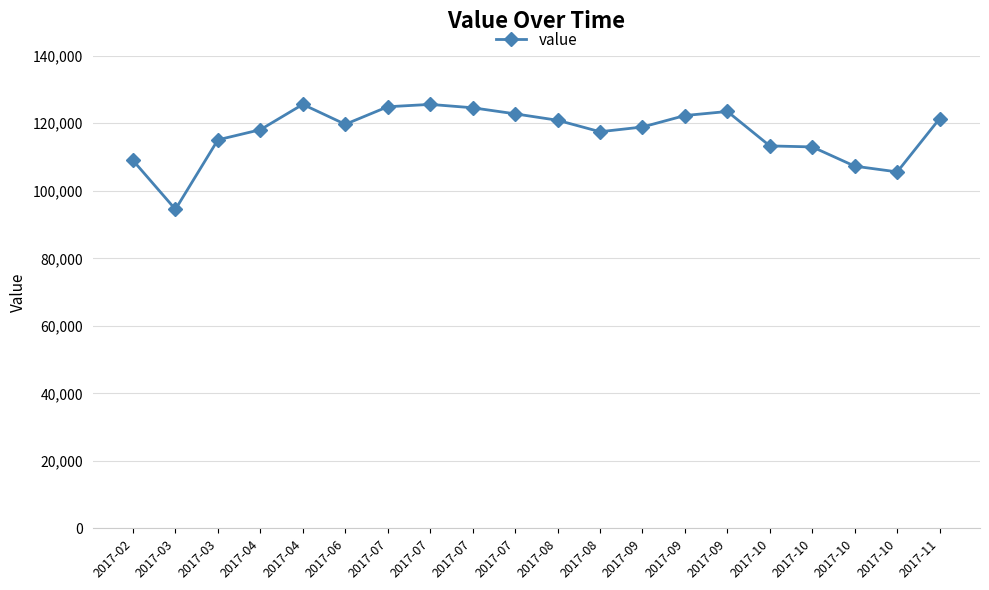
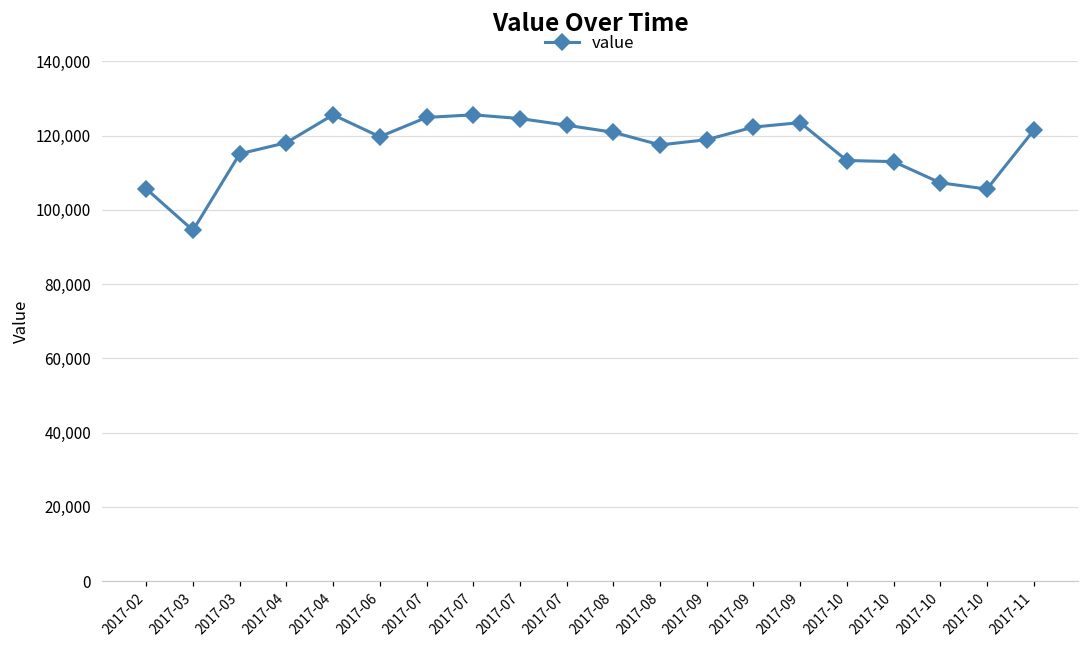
  {
-   "2017-02": "109,000",
+   "2017-02": "106,000",
    "2017-06": "120,000",
    "2017-11": "121,000"
  }
